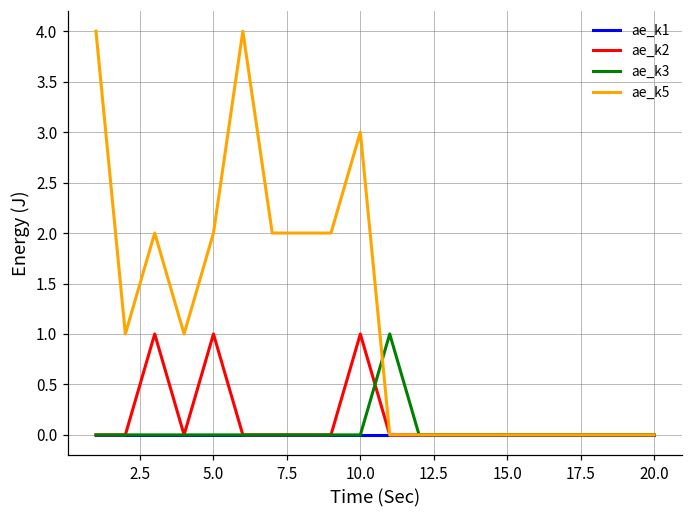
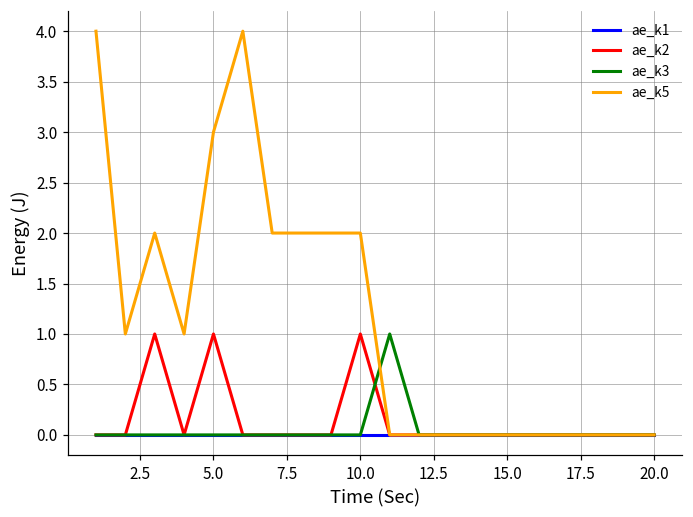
  {
    "ae_k2": {
      "5.0": 1,
      "10.0": 1
    },
    "ae_k5": {
-     "5.0": 2,
-     "10.0": 3
+     "5.0": 3,
+     "10.0": 2
    }
  }
